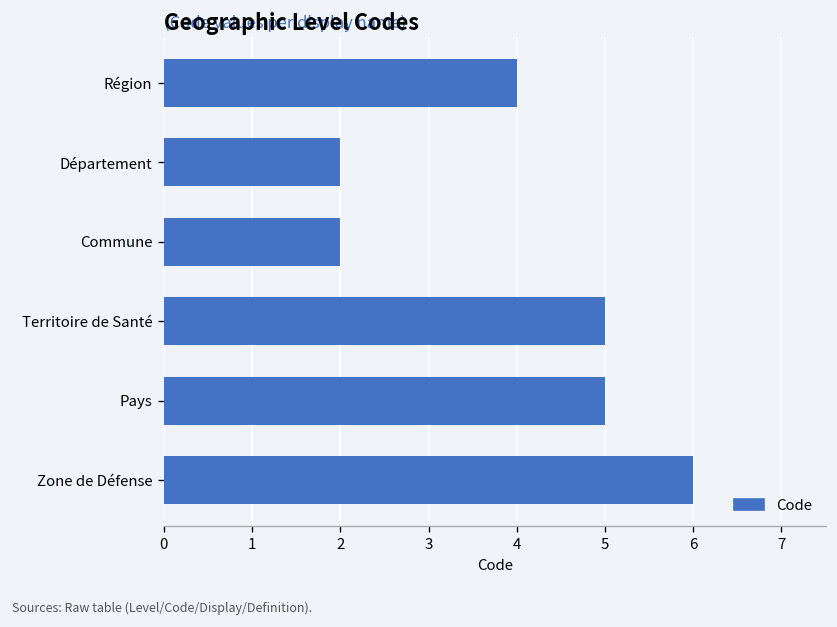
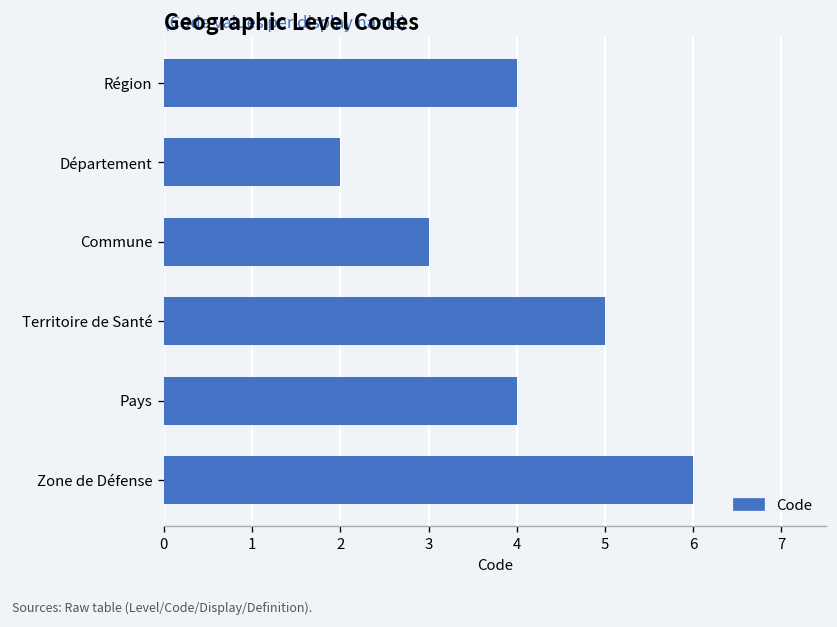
  {
    "Région": 4,
    "Département": 2,
-   "Commune": 2,
+   "Commune": 3,
    "Territoire de Santé": 5,
-   "Pays": 5,
+   "Pays": 4,
    "Zone de Défense": 6
  }
